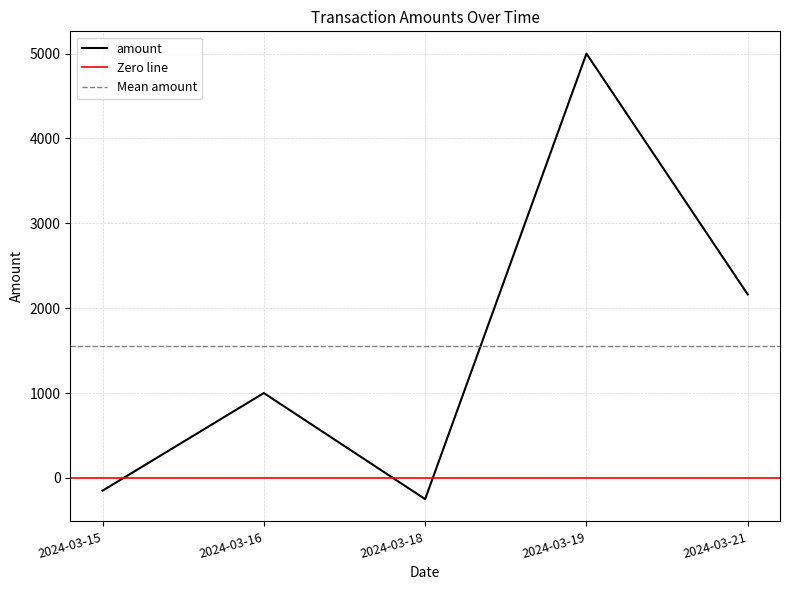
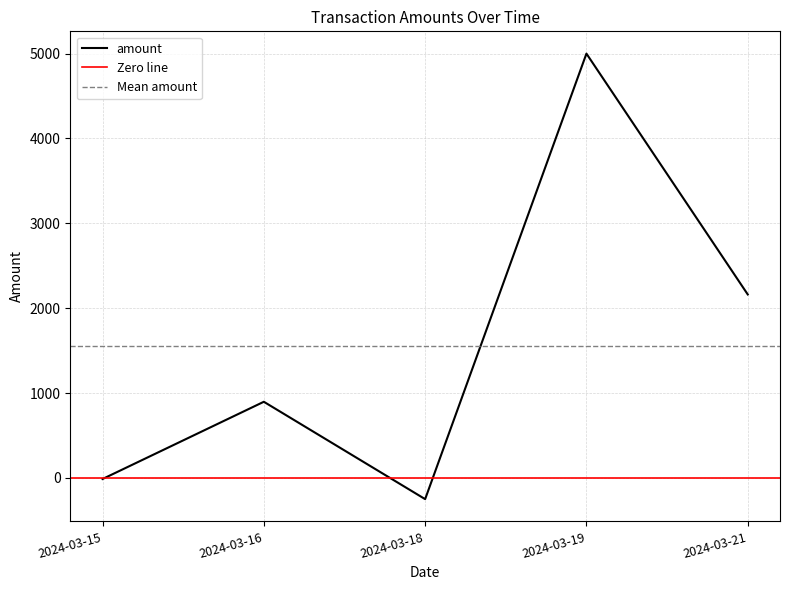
  {
-   "2024-03-15": -200,
-   "2024-03-16": 1000,
+   "2024-03-15": 0,
+   "2024-03-16": 900,
    "2024-03-18": -300,
    "2024-03-19": 5000,
    "2024-03-21": 2200
  }
